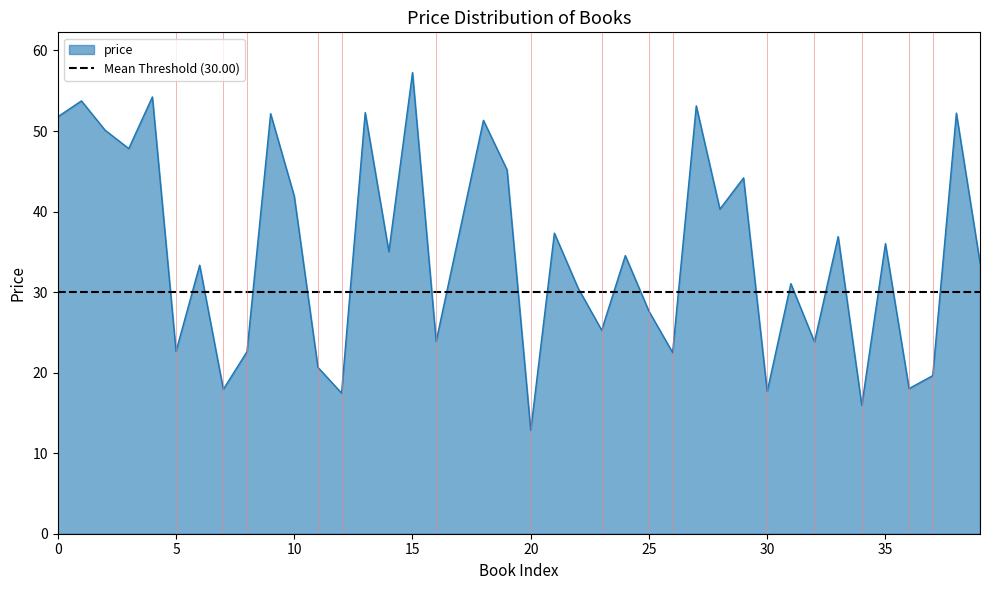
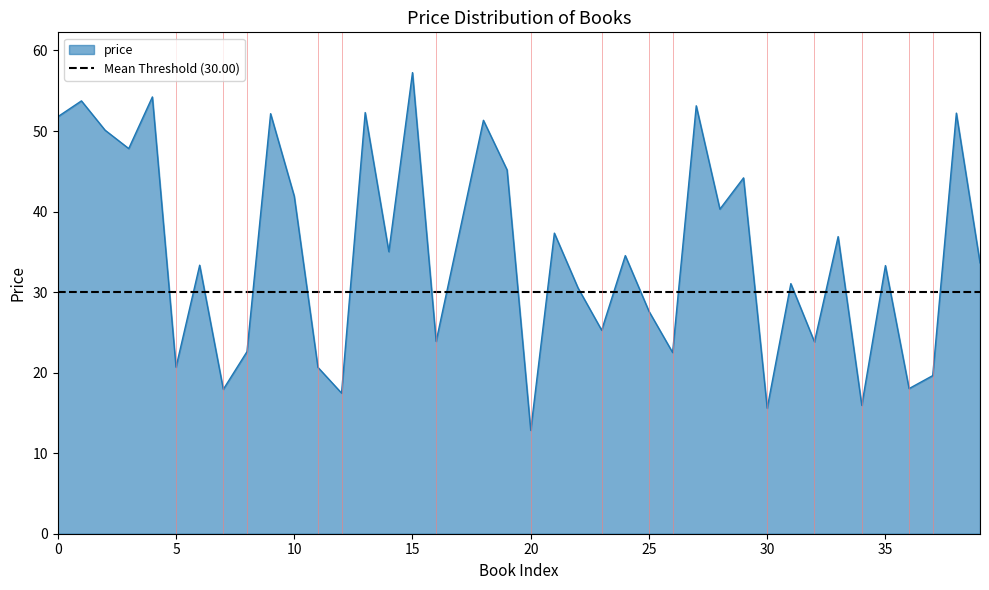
  {
    "0": 52,
-   "5": 23,
+   "5": 21,
    "10": 42,
    "15": 57,
    "20": 13,
    "25": 28,
-   "30": 18,
-   "35": 36
+   "30": 16,
+   "35": 33
  }
